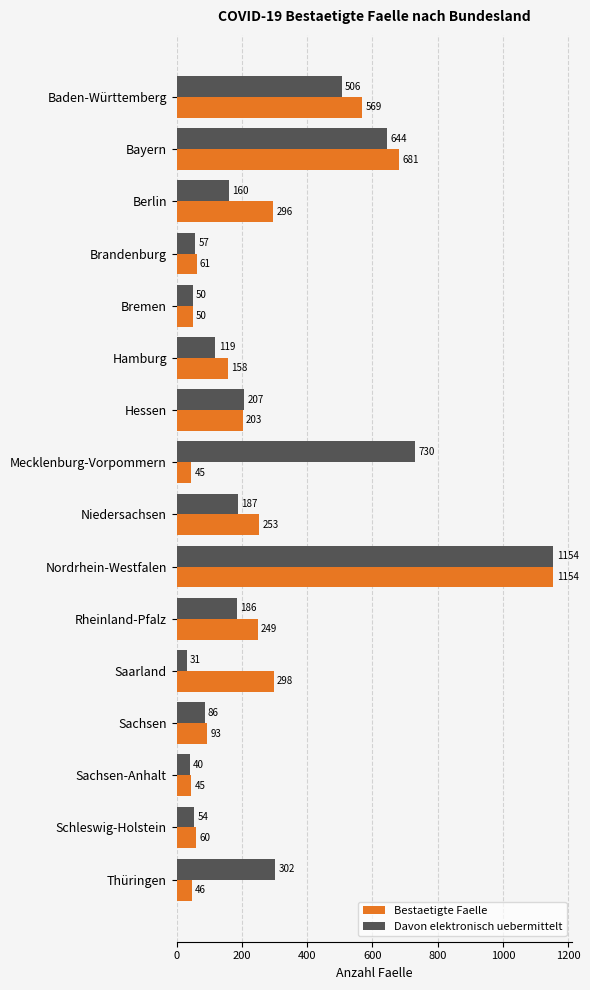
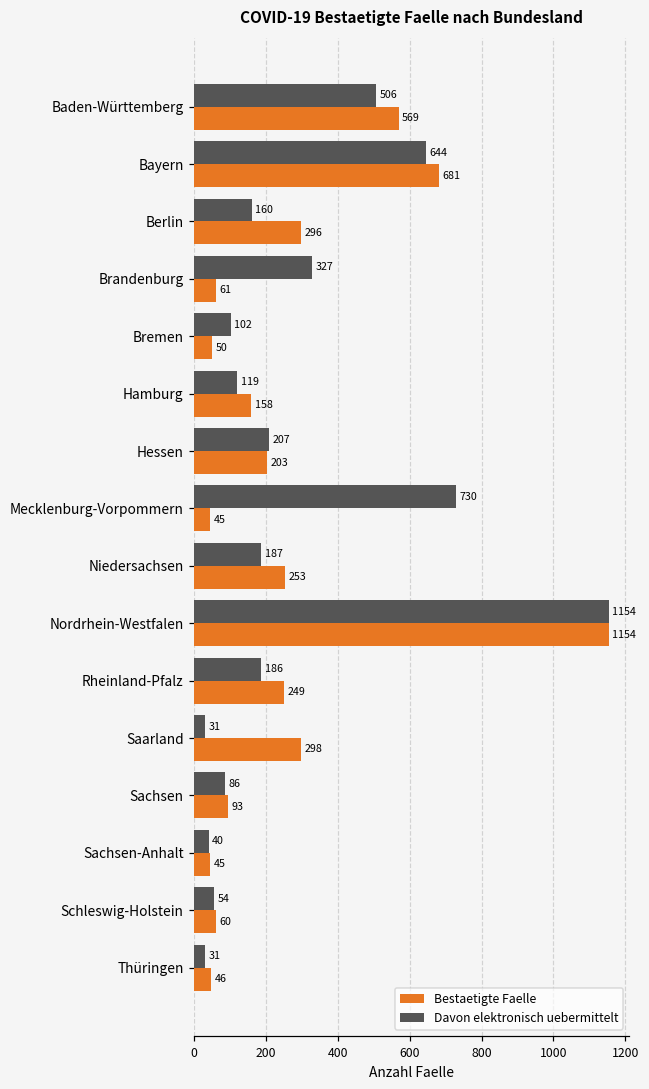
  {
    "Bestaetigte Faelle": {
      "Baden-Württemberg": 569,
      "Bayern": 681,
      "Berlin": 296,
      "Brandenburg": 61,
      "Bremen": 50,
      "Hamburg": 158,
      "Hessen": 203,
      "Mecklenburg-Vorpommern": 45,
      "Niedersachsen": 253,
      "Nordrhein-Westfalen": 1154,
      "Rheinland-Pfalz": 249,
      "Saarland": 298,
      "Sachsen": 93,
      "Sachsen-Anhalt": 45,
      "Schleswig-Holstein": 60,
      "Thüringen": 46
    },
    "Davon elektronisch uebermittelt": {
      "Baden-Württemberg": 506,
      "Bayern": 644,
      "Berlin": 160,
-     "Brandenburg": 57,
-     "Bremen": 50,
+     "Brandenburg": 327,
+     "Bremen": 102,
      "Hamburg": 119,
      "Hessen": 207,
      "Mecklenburg-Vorpommern": 730,
      "Niedersachsen": 187,
      "Nordrhein-Westfalen": 1154,
      "Rheinland-Pfalz": 186,
      "Saarland": 31,
      "Sachsen": 86,
      "Sachsen-Anhalt": 40,
      "Schleswig-Holstein": 54,
-     "Thüringen": 302
+     "Thüringen": 31
    }
  }
